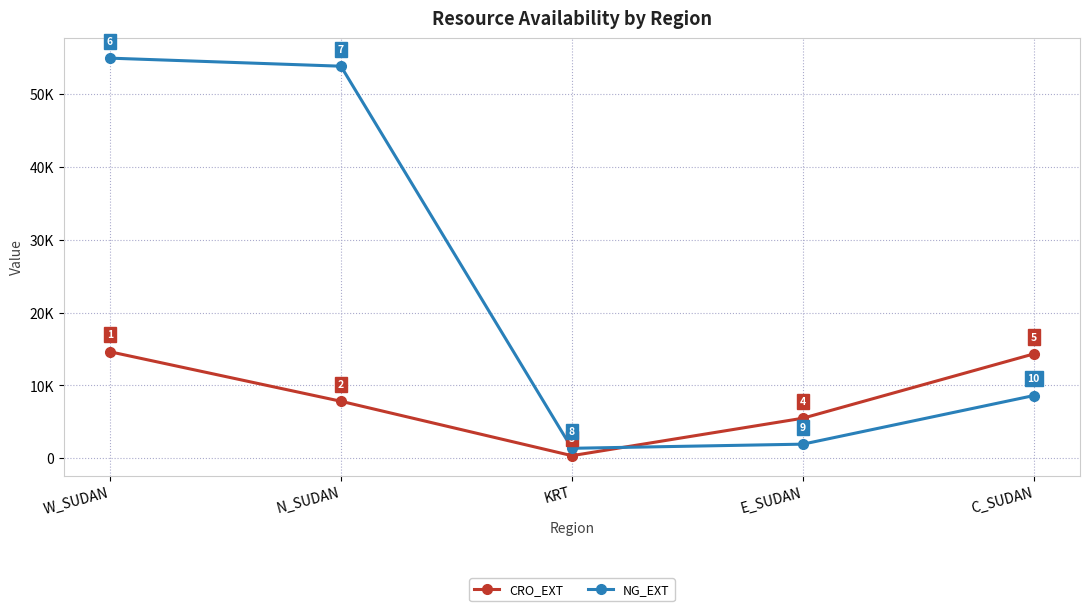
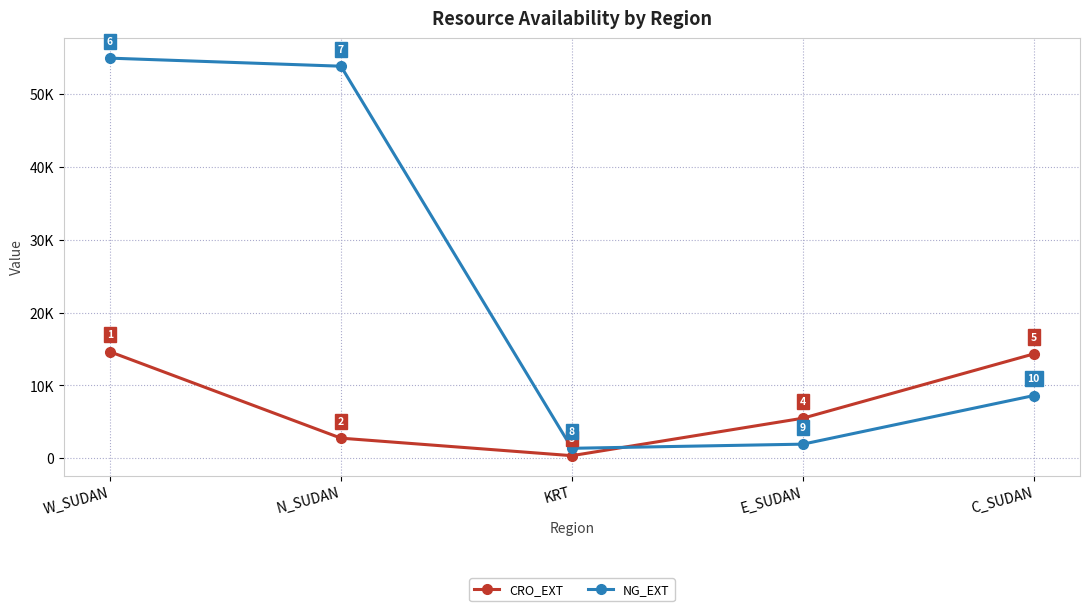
  {
    "CRO_EXT": {
-     "N_SUDAN": 8000,
+     "N_SUDAN": 3000,
      "KRT": 0
    },
    "NG_EXT": {
      "E_SUDAN": 2000
    }
  }
